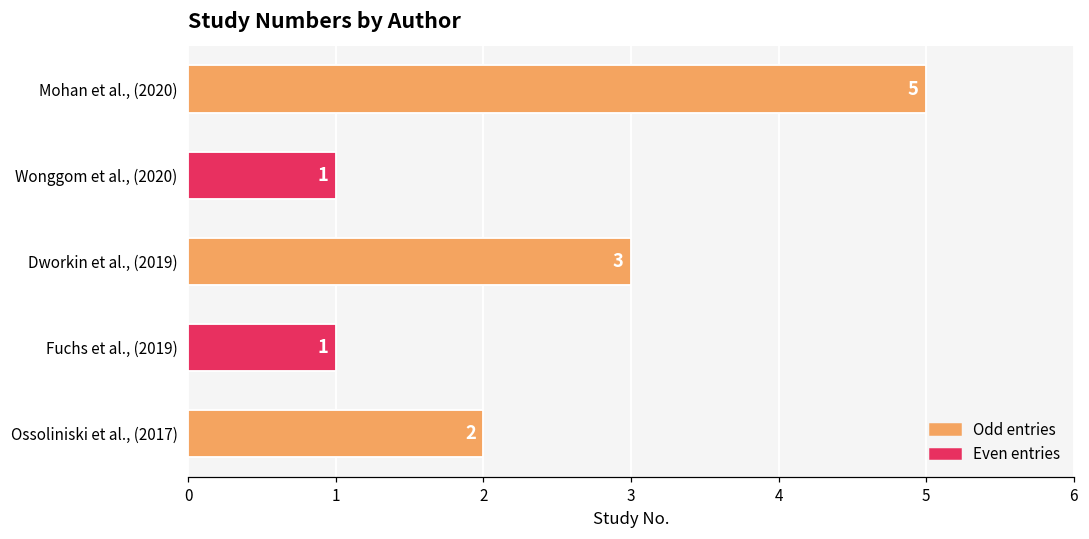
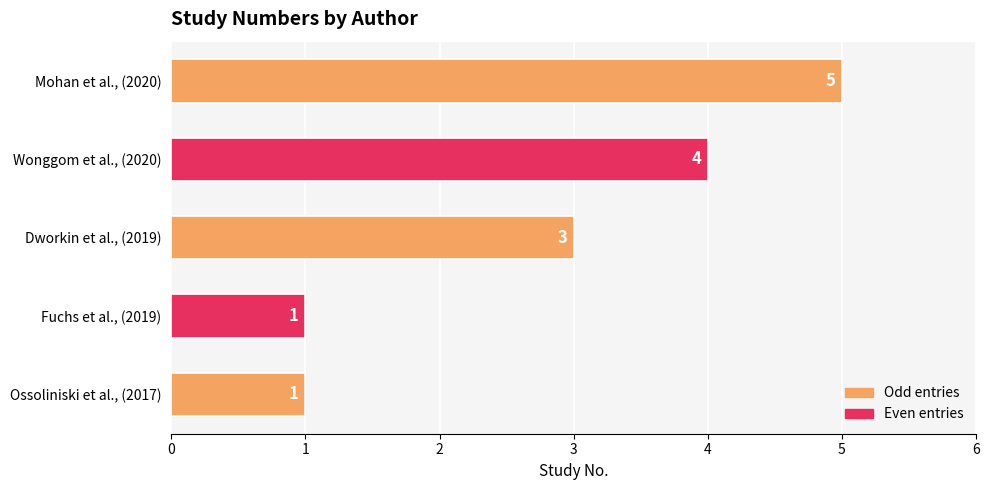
  {
    "Mohan et al., (2020)": 5,
-   "Wonggom et al., (2020)": 1,
+   "Wonggom et al., (2020)": 4,
    "Dworkin et al., (2019)": 3,
    "Fuchs et al., (2019)": 1,
-   "Ossoliniski et al., (2017)": 2
+   "Ossoliniski et al., (2017)": 1
  }
